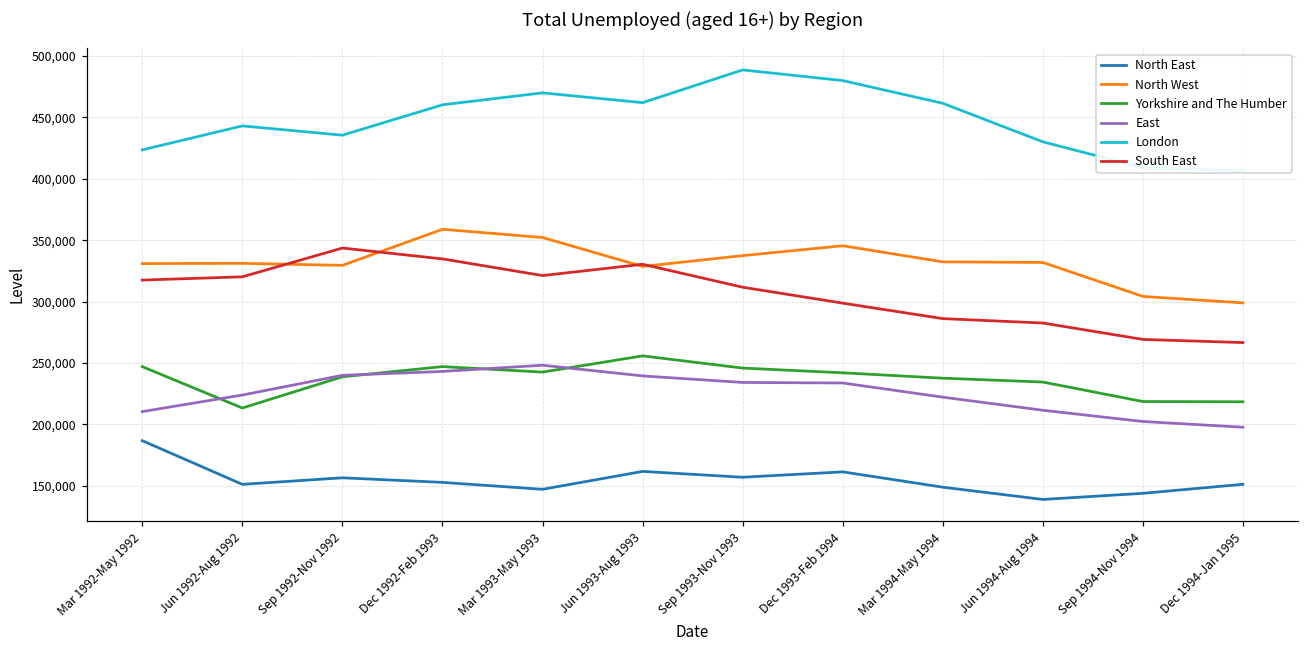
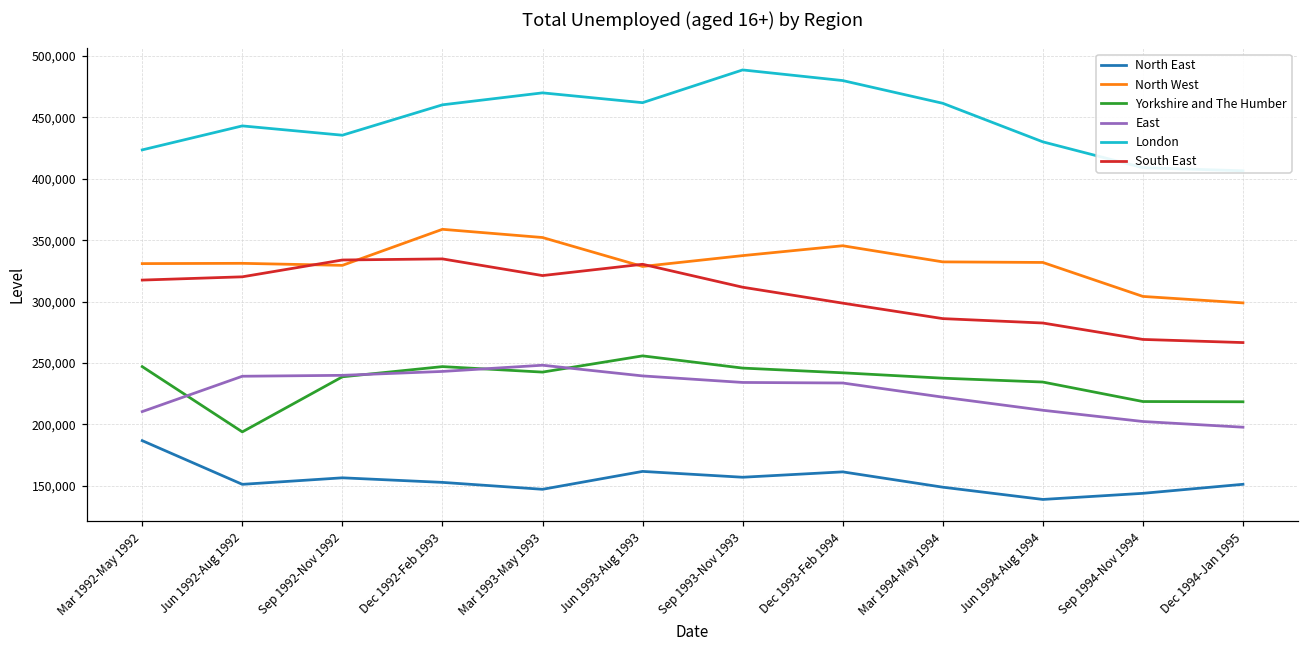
  {
    "North East": {
      "Mar 1992-May 1992": "187,000",
      "Jun 1992-Aug 1992": "151,000",
      "Sep 1992-Nov 1992": "156,000",
      "Dec 1992-Feb 1993": "153,000",
      "Mar 1993-May 1993": "147,000",
      "Jun 1993-Aug 1993": "162,000",
      "Sep 1993-Nov 1993": "157,000",
      "Dec 1993-Feb 1994": "161,000",
      "Mar 1994-May 1994": "149,000",
      "Jun 1994-Aug 1994": "139,000",
      "Sep 1994-Nov 1994": "144,000",
      "Dec 1994-Jan 1995": "151,000"
    },
    "North West": {
      "Mar 1992-May 1992": "331,000",
      "Jun 1992-Aug 1992": "331,000",
      "Sep 1992-Nov 1992": "329,000",
      "Dec 1992-Feb 1993": "359,000",
      "Mar 1993-May 1993": "352,000",
      "Sep 1993-Nov 1993": "337,000",
      "Dec 1993-Feb 1994": "345,000",
      "Mar 1994-May 1994": "332,000",
      "Jun 1994-Aug 1994": "332,000",
      "Sep 1994-Nov 1994": "304,000",
      "Dec 1994-Jan 1995": "299,000"
    },
    "Yorkshire and The Humber": {
      "Mar 1992-May 1992": "247,000",
-     "Jun 1992-Aug 1992": "213,000",
+     "Jun 1992-Aug 1992": "194,000",
      "Dec 1992-Feb 1993": "247,000",
      "Mar 1993-May 1993": "243,000",
      "Jun 1993-Aug 1993": "256,000",
      "Sep 1993-Nov 1993": "246,000",
      "Dec 1993-Feb 1994": "242,000",
      "Mar 1994-May 1994": "238,000",
      "Jun 1994-Aug 1994": "234,000",
      "Sep 1994-Nov 1994": "219,000",
      "Dec 1994-Jan 1995": "218,000"
    },
    "East": {
      "Mar 1992-May 1992": "210,000",
-     "Jun 1992-Aug 1992": "224,000",
+     "Jun 1992-Aug 1992": "239,000",
      "Dec 1992-Feb 1993": "243,000",
      "Mar 1993-May 1993": "248,000",
      "Jun 1993-Aug 1993": "239,000",
      "Sep 1993-Nov 1993": "234,000",
      "Dec 1993-Feb 1994": "234,000",
      "Mar 1994-May 1994": "222,000",
      "Jun 1994-Aug 1994": "211,000",
      "Sep 1994-Nov 1994": "202,000",
      "Dec 1994-Jan 1995": "198,000"
    },
    "London": {
      "Mar 1992-May 1992": "424,000",
      "Jun 1992-Aug 1992": "443,000",
      "Sep 1992-Nov 1992": "436,000",
      "Dec 1992-Feb 1993": "460,000",
      "Mar 1993-May 1993": "470,000",
      "Jun 1993-Aug 1993": "462,000",
      "Sep 1993-Nov 1993": "489,000",
      "Dec 1993-Feb 1994": "480,000",
      "Mar 1994-May 1994": "462,000",
      "Jun 1994-Aug 1994": "430,000",
      "Sep 1994-Nov 1994": "409,000",
      "Dec 1994-Jan 1995": "407,000"
    },
    "South East": {
      "Mar 1992-May 1992": "317,000",
      "Jun 1992-Aug 1992": "320,000",
-     "Sep 1992-Nov 1992": "344,000",
+     "Sep 1992-Nov 1992": "334,000",
      "Dec 1992-Feb 1993": "335,000",
      "Mar 1993-May 1993": "321,000",
      "Sep 1993-Nov 1993": "312,000",
      "Dec 1993-Feb 1994": "299,000",
      "Mar 1994-May 1994": "286,000",
      "Jun 1994-Aug 1994": "283,000",
      "Sep 1994-Nov 1994": "269,000",
      "Dec 1994-Jan 1995": "267,000"
    }
  }
